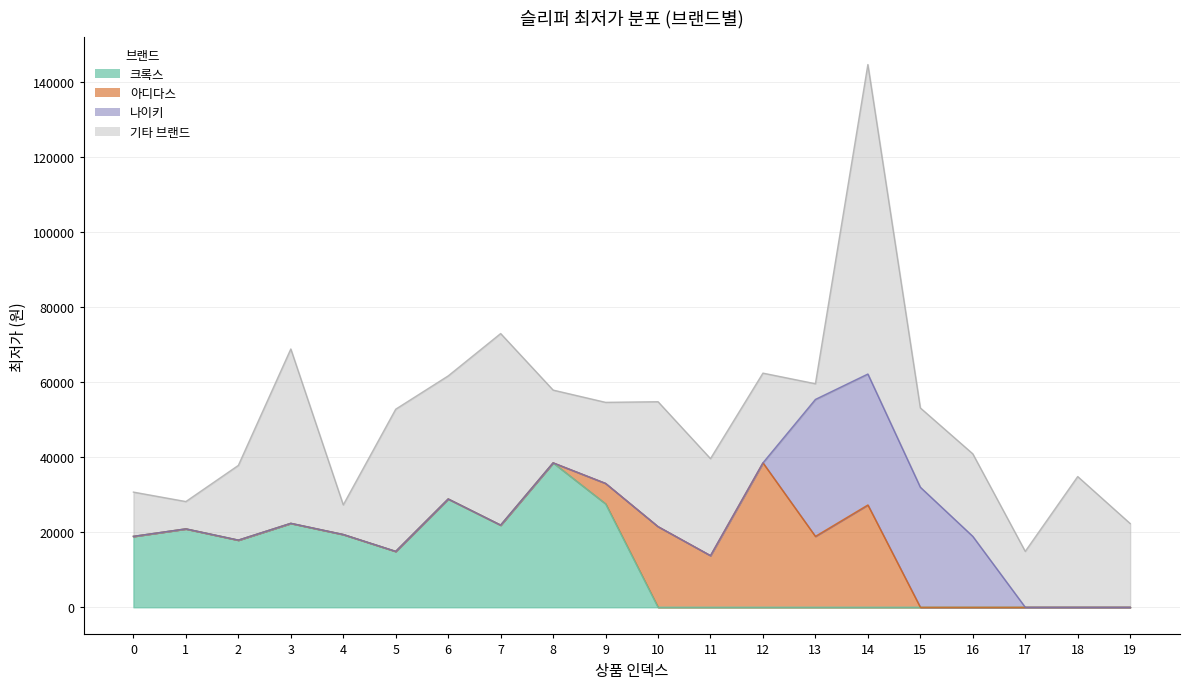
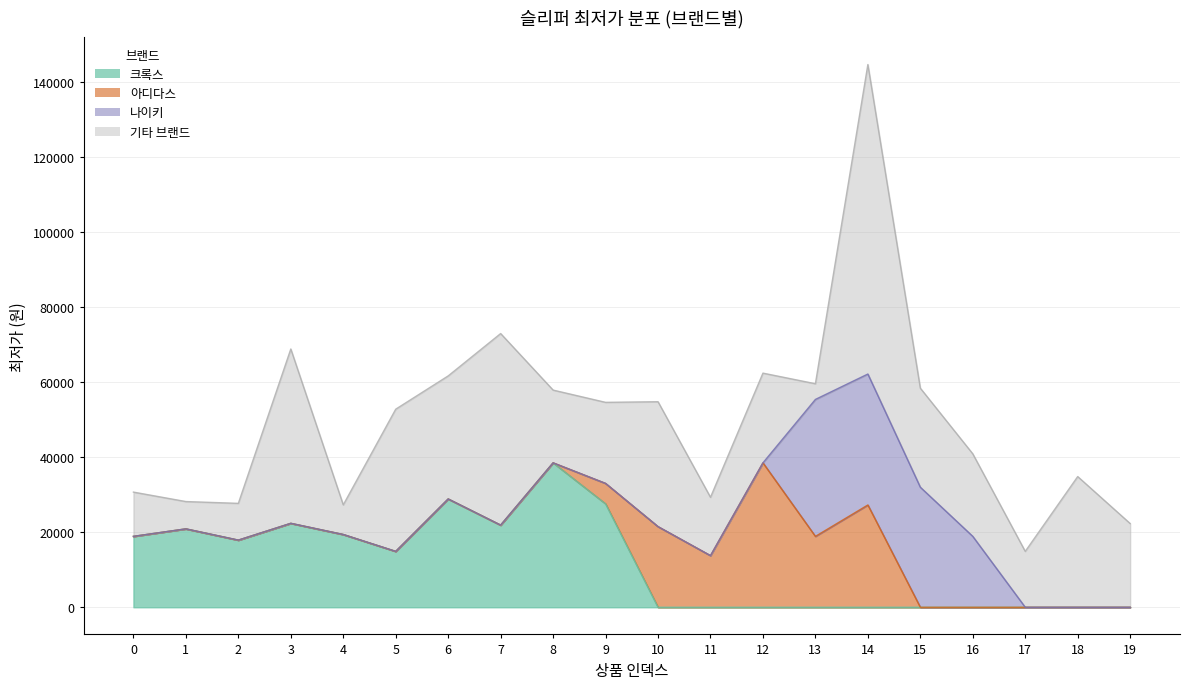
  {
    "크록스": {
      "9": 28000,
      "10": 0,
      "11": 0,
      "12": 0,
      "13": 0,
      "14": 0
    },
    "아디다스": {
      "13": 19000,
      "14": 27000
    },
    "나이키": {
      "13": 37000,
      "14": 35000,
      "15": 32000,
      "16": 19000
    },
    "기타 브랜드": {
      "0": 12000,
      "1": 7000,
-     "2": 20000,
+     "2": 10000,
      "3": 46000,
      "4": 8000,
      "5": 38000,
      "6": 33000,
      "7": 51000,
      "8": 19000,
      "9": 22000,
      "10": 33000,
-     "11": 26000,
+     "11": 16000,
      "12": 24000,
      "13": 4000,
      "14": 82000,
-     "15": 21000,
+     "15": 26000,
      "16": 22000,
      "17": 15000,
      "18": 35000,
      "19": 22000
    }
  }
